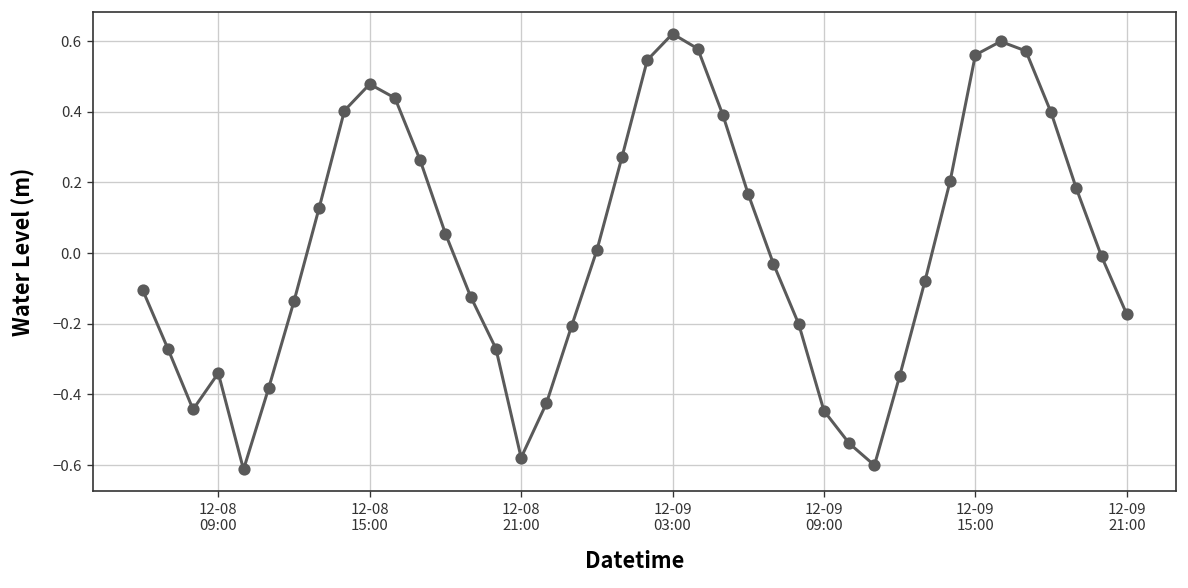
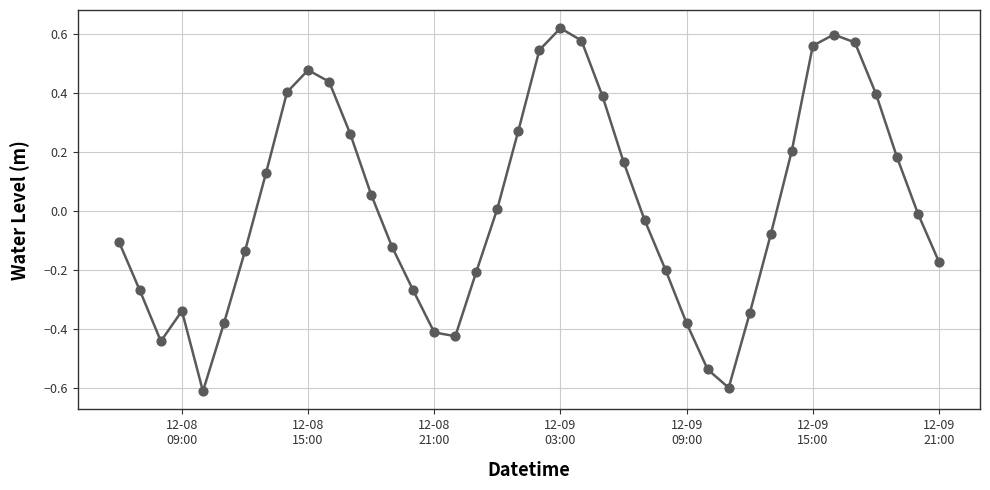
  {
    "12-08 09:00": -0.34,
    "12-08 15:00": 0.48,
-   "12-08 21:00": -0.58,
+   "12-08 21:00": -0.41,
    "12-09 03:00": 0.62,
-   "12-09 09:00": -0.45,
+   "12-09 09:00": -0.38,
    "12-09 15:00": 0.56,
    "12-09 21:00": -0.17
  }
